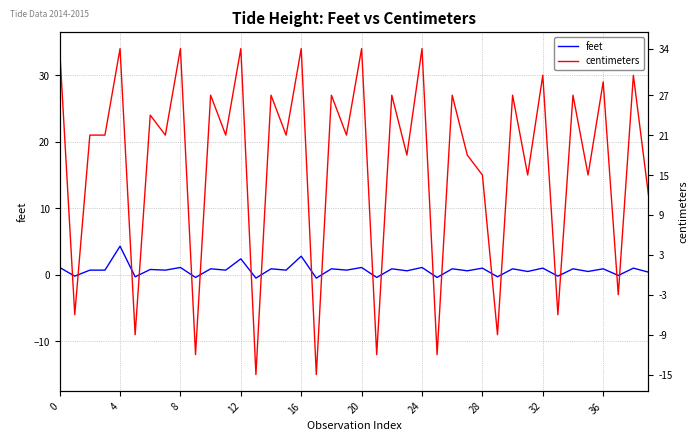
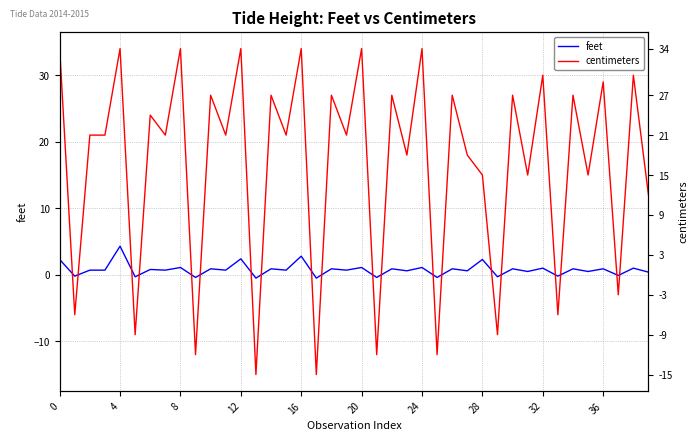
  {
    "feet": {
-     "0": 1,
+     "0": 2,
      "4": 4,
      "8": 1,
      "12": 2,
      "16": 3,
      "20": 1,
      "24": 1,
-     "28": 1,
+     "28": 2,
      "32": 1,
      "36": 1
    },
    "centimeters": {
      "0": 34,
      "4": 34,
      "8": 34,
      "12": 34,
      "16": 34,
      "20": 34,
      "24": 34,
      "28": 15,
      "32": 30,
      "36": 29
    }
  }
